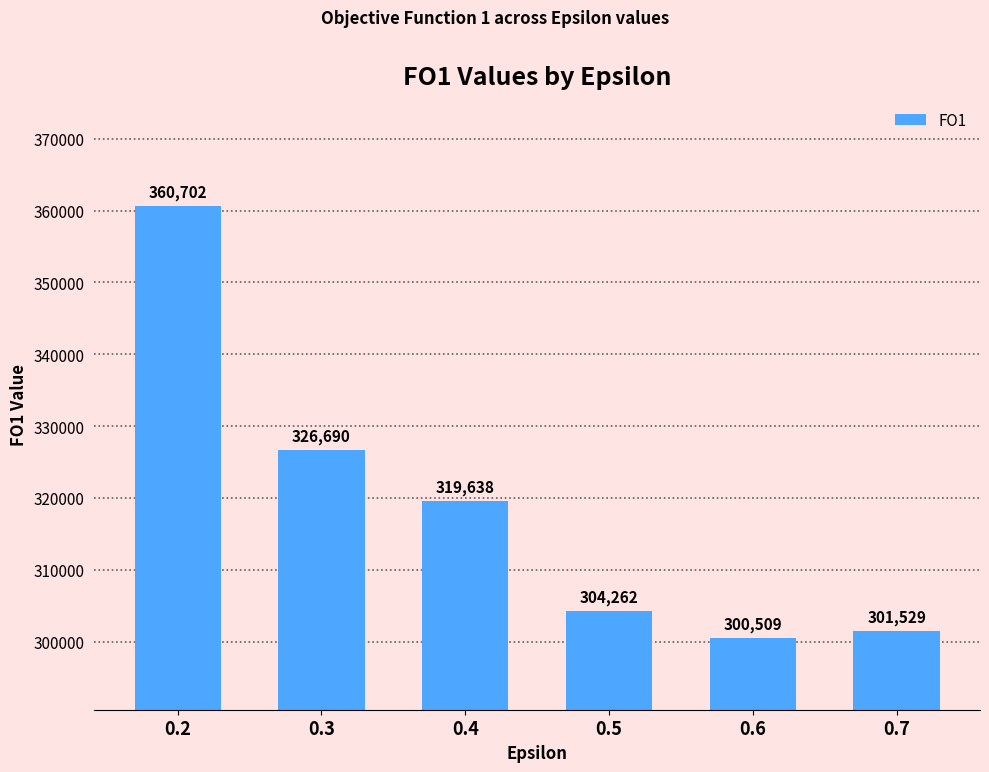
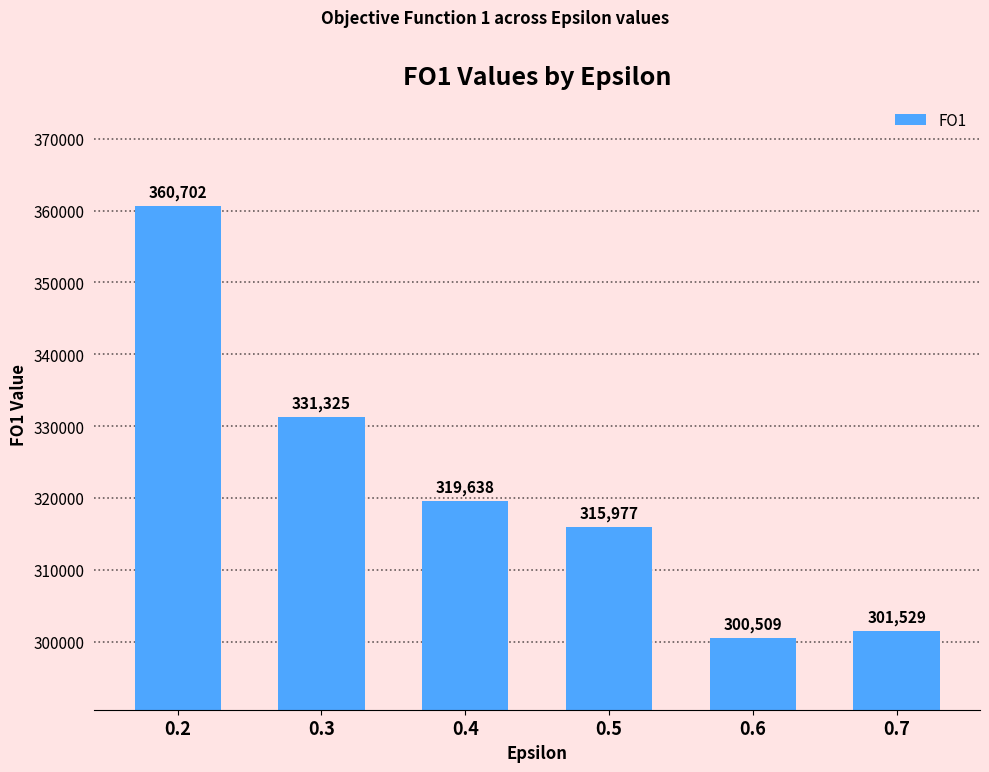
  {
    "0.2": "360,702",
-   "0.3": "326,690",
+   "0.3": "331,325",
    "0.4": "319,638",
-   "0.5": "304,262",
+   "0.5": "315,977",
    "0.7": "301,529"
  }
